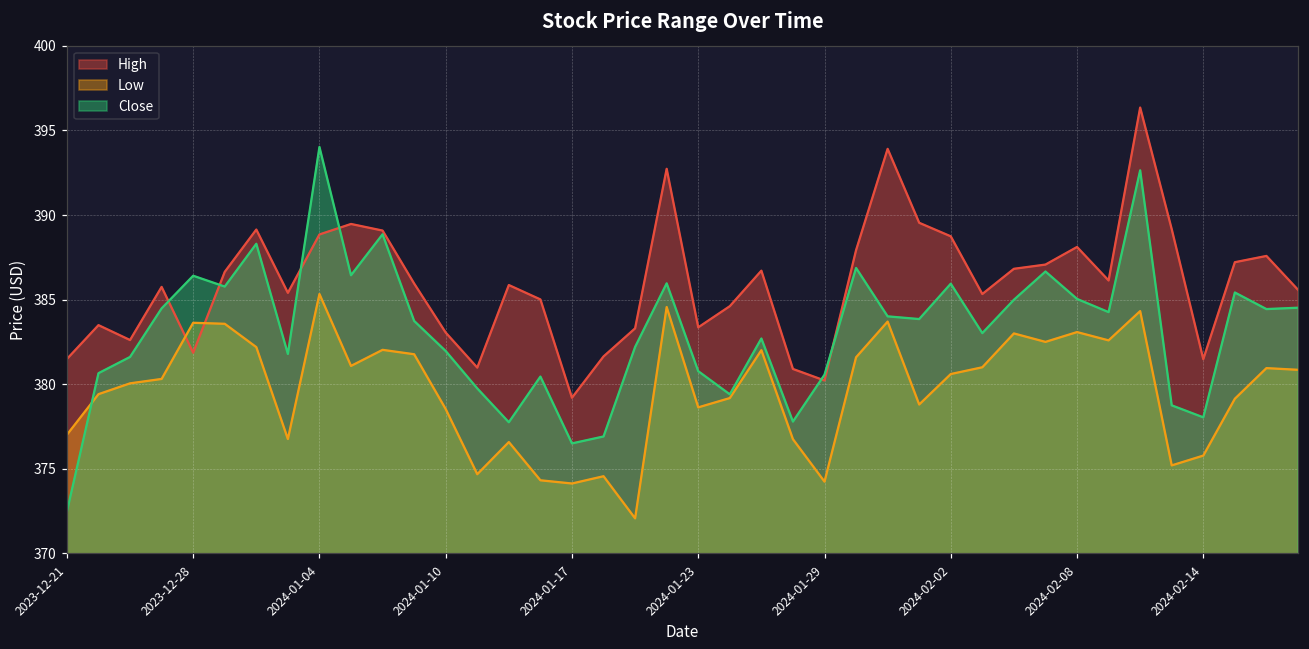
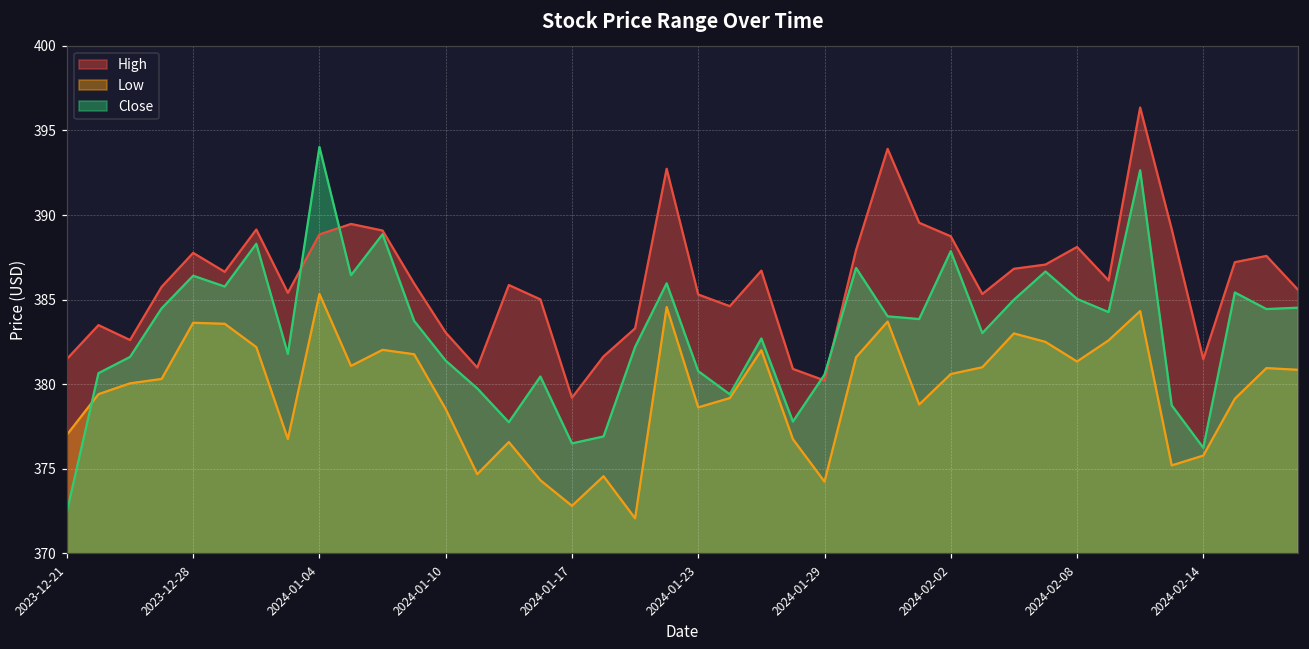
  {
    "High": {
      "2023-12-21": 381.5,
-     "2023-12-28": 381.9,
+     "2023-12-28": 387.8,
      "2024-01-04": 388.9,
      "2024-01-10": 383.1,
      "2024-01-17": 379.2,
-     "2024-01-23": 383.4,
+     "2024-01-23": 385.3,
      "2024-01-29": 380.2,
      "2024-02-02": 388.7,
      "2024-02-08": 388.1,
      "2024-02-14": 381.5
    },
    "Low": {
      "2023-12-21": 377.0,
      "2023-12-28": 383.6,
      "2024-01-04": 385.3,
      "2024-01-10": 378.5,
-     "2024-01-17": 374.1,
+     "2024-01-17": 372.8,
      "2024-01-23": 378.6,
      "2024-01-29": 374.2,
      "2024-02-02": 380.6,
-     "2024-02-08": 383.1,
+     "2024-02-08": 381.3,
      "2024-02-14": 375.8
    },
    "Close": {
      "2023-12-21": 372.5,
      "2023-12-28": 386.4,
      "2024-01-04": 394.0,
-     "2024-01-10": 382.0,
+     "2024-01-10": 381.4,
      "2024-01-17": 376.5,
      "2024-01-23": 380.8,
      "2024-01-29": 380.6,
-     "2024-02-02": 385.9,
+     "2024-02-02": 387.9,
      "2024-02-08": 385.0,
-     "2024-02-14": 378.0
+     "2024-02-14": 376.2
    }
  }
